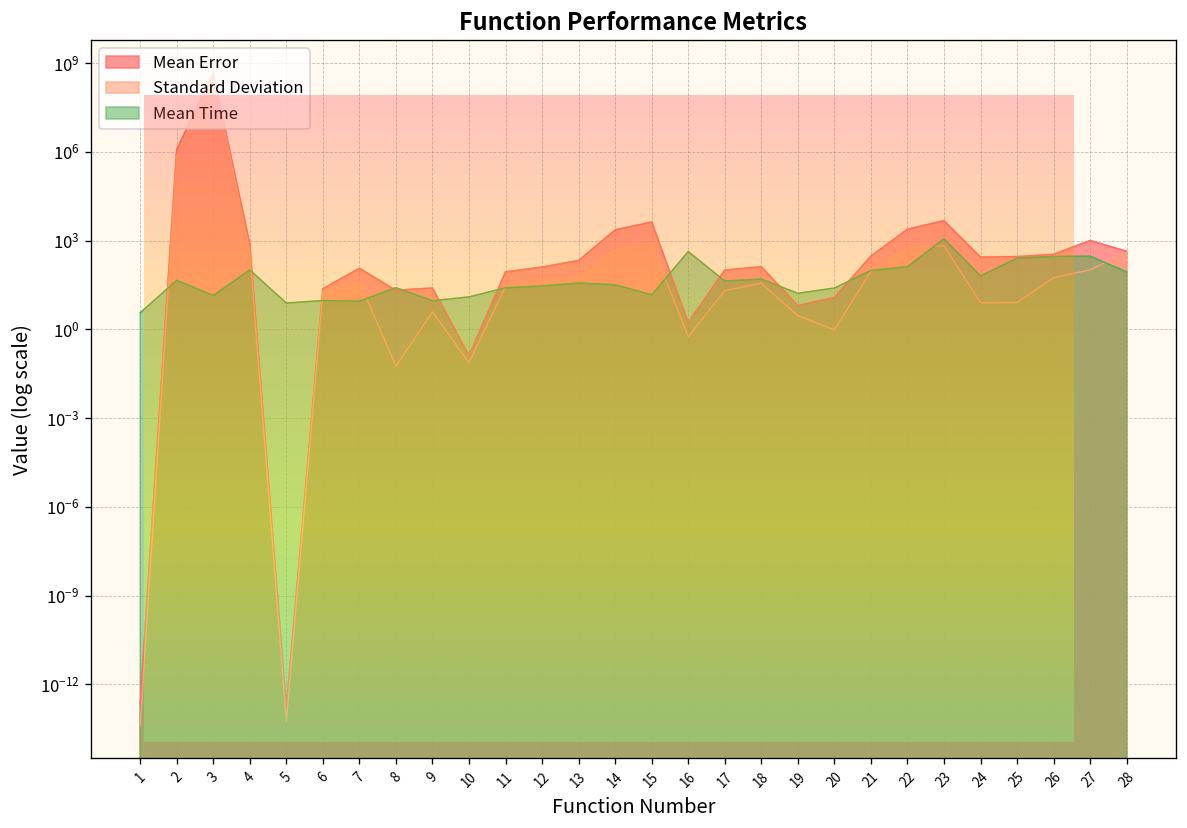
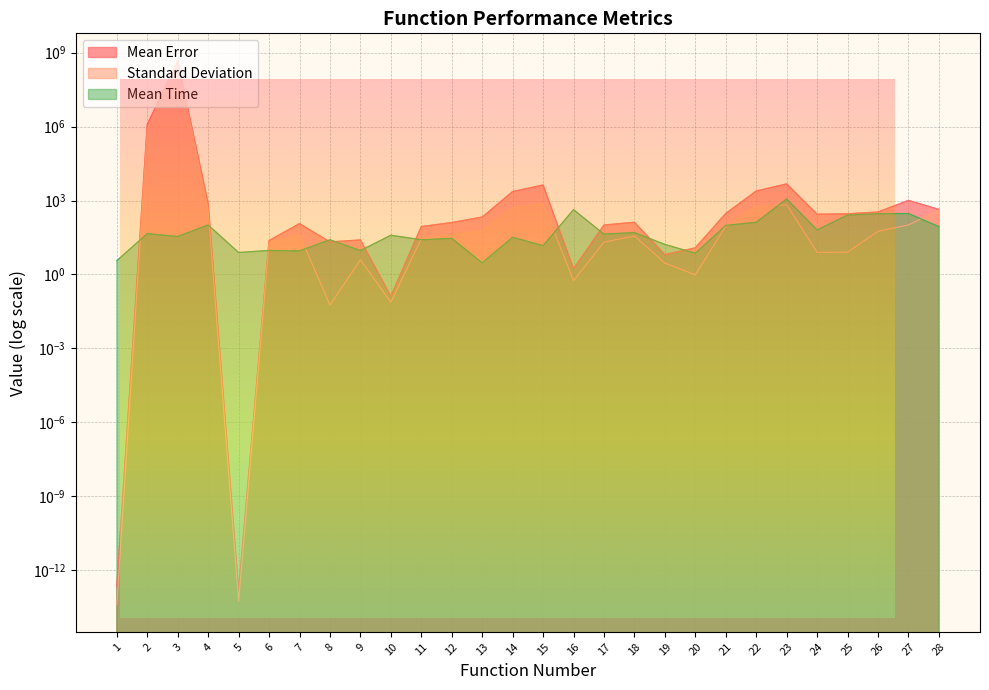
  {
    "Mean Time": {
      "1": 4,
      "2": 50,
-     "3": 10,
+     "3": 30,
      "4": 100,
      "5": 8,
      "6": 9,
      "7": 9,
      "9": 9,
-     "10": 10,
+     "10": 40,
      "12": 30,
-     "13": 40,
+     "13": 3,
      "14": 30,
      "15": 10,
      "16": 400,
      "17": 40,
      "18": 50,
      "19": 20,
-     "20": 20,
+     "20": 7,
      "22": 100,
      "23": 1000,
      "24": 60,
      "27": 300,
      "28": 90
    }
  }
